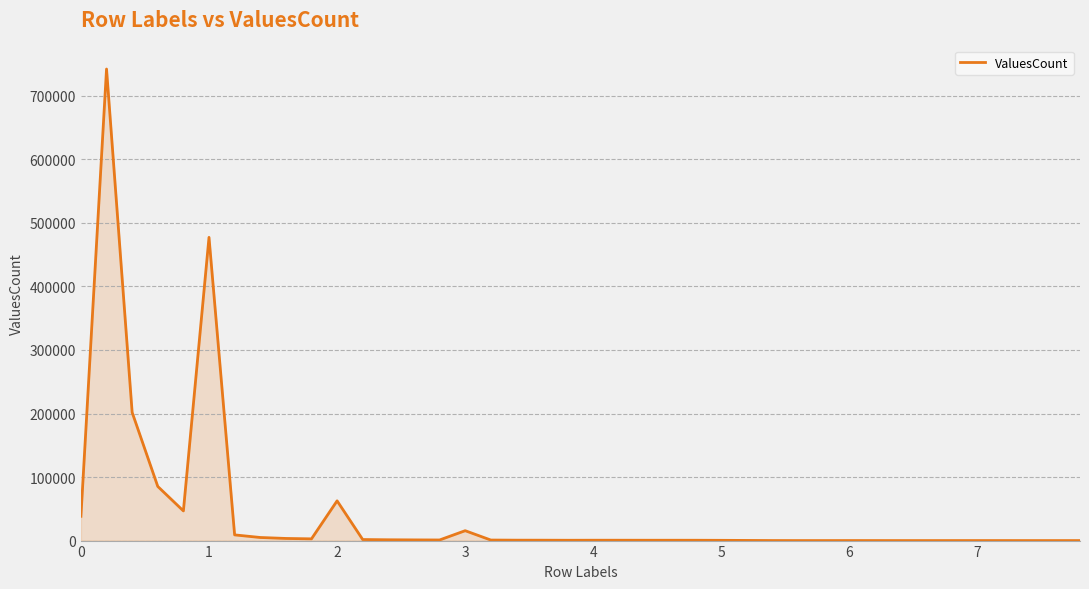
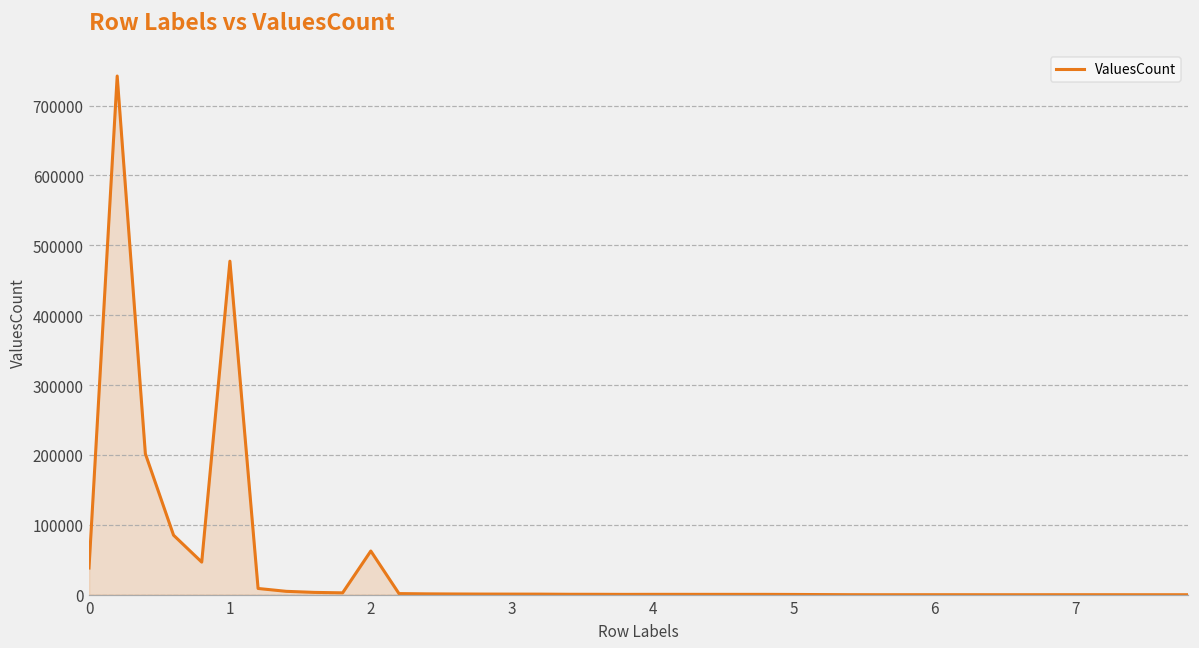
  {
    "0": 40000,
    "1": 480000,
    "2": 60000,
-   "3": 20000,
+   "3": 0,
    "4": 0,
    "5": 0,
    "6": 0,
    "7": 0
  }
